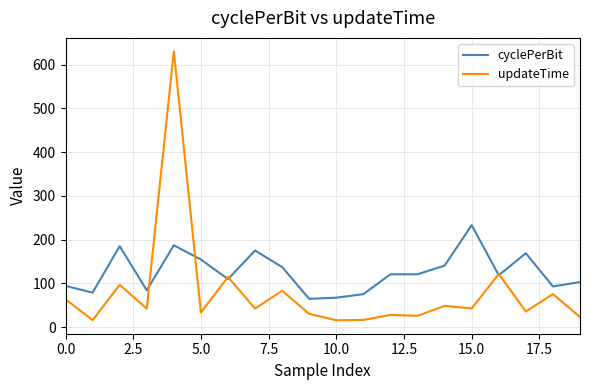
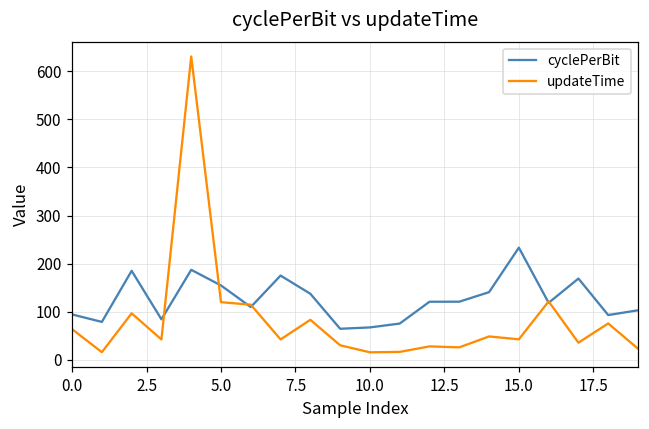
  {
    "cyclePerBit": {
      "0.0": 90,
      "5.0": 150,
      "10.0": 70,
      "15.0": 230
    },
    "updateTime": {
      "0.0": 60,
-     "5.0": 30,
+     "5.0": 120,
      "10.0": 20,
      "15.0": 40
    }
  }
